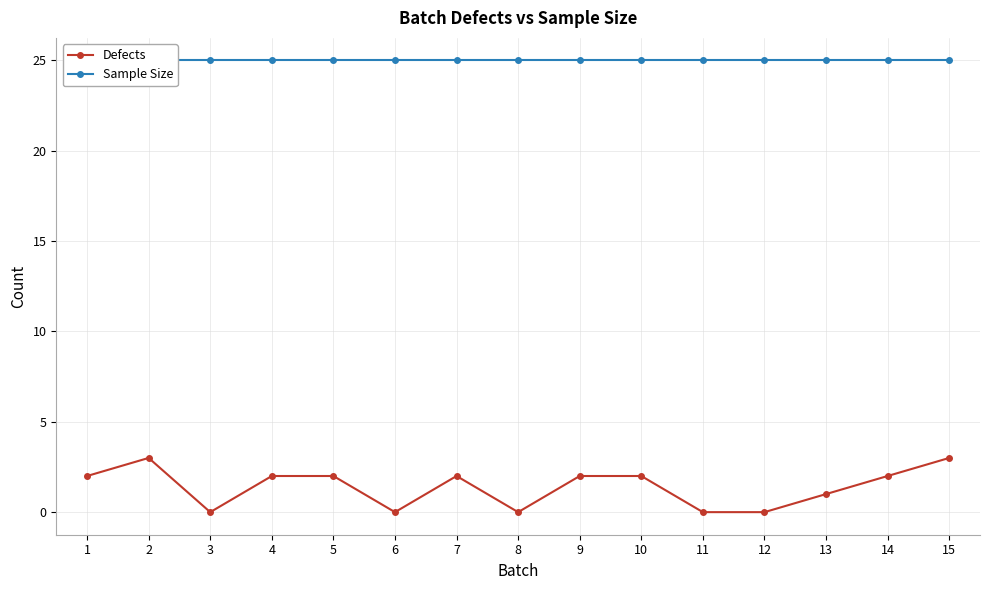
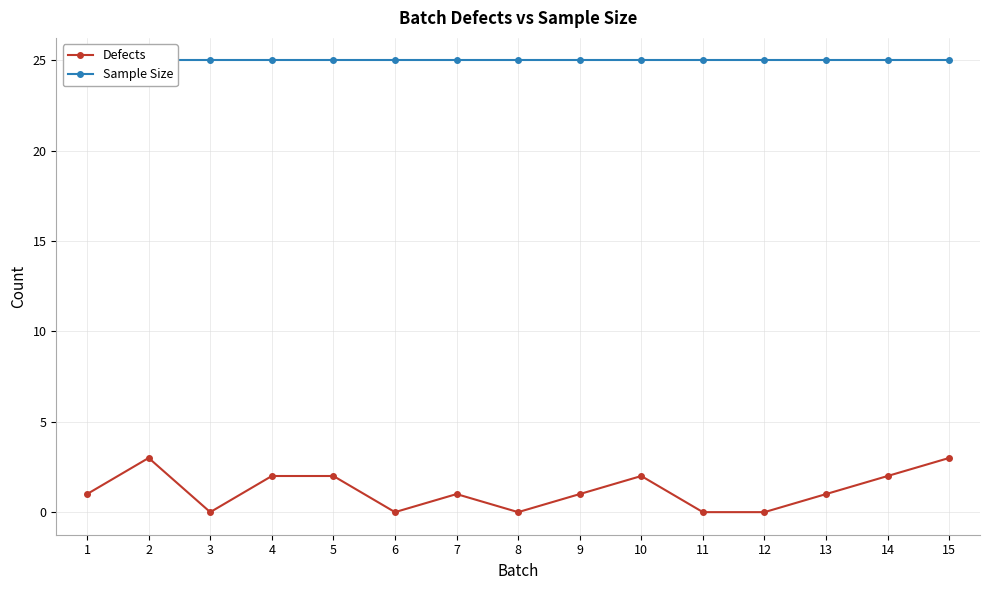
  {
    "Defects": {
-     "1": 2,
+     "1": 1,
      "2": 3,
      "3": 0,
      "4": 2,
      "5": 2,
      "6": 0,
-     "7": 2,
+     "7": 1,
      "8": 0,
-     "9": 2,
+     "9": 1,
      "10": 2,
      "11": 0,
      "12": 0,
      "13": 1,
      "14": 2,
      "15": 3
    },
    "Sample Size": {
      "3": 25,
      "4": 25,
      "5": 25,
      "6": 25,
      "7": 25,
      "8": 25,
      "9": 25,
      "10": 25,
      "11": 25,
      "12": 25,
      "13": 25,
      "14": 25,
      "15": 25
    }
  }
